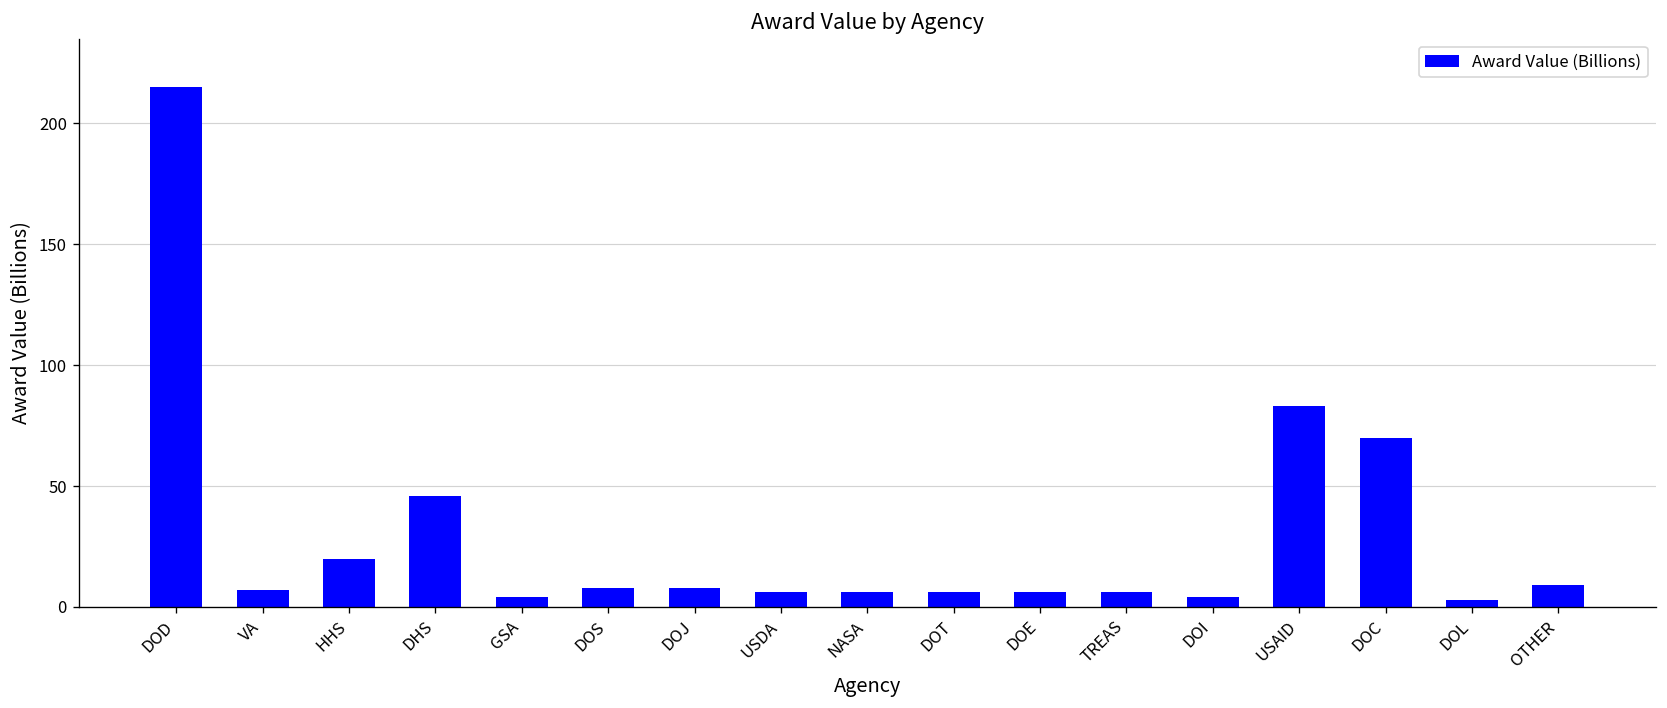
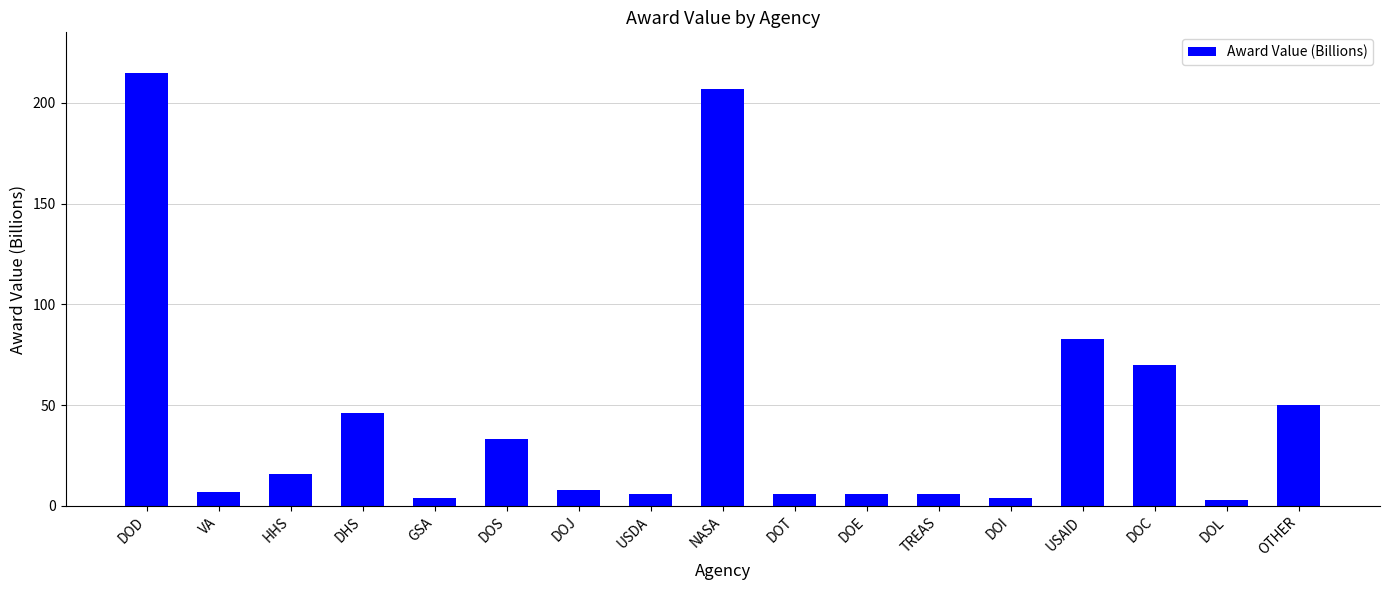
  {
    "DOD": 215,
    "VA": 7,
-   "HHS": 20,
+   "HHS": 16,
    "DHS": 46,
    "GSA": 4,
-   "DOS": 8,
+   "DOS": 33,
    "DOJ": 8,
    "USDA": 6,
-   "NASA": 6,
+   "NASA": 207,
    "DOT": 6,
    "DOE": 6,
    "TREAS": 6,
    "DOI": 4,
    "USAID": 83,
    "DOC": 70,
    "DOL": 3,
-   "OTHER": 9
+   "OTHER": 50
  }
